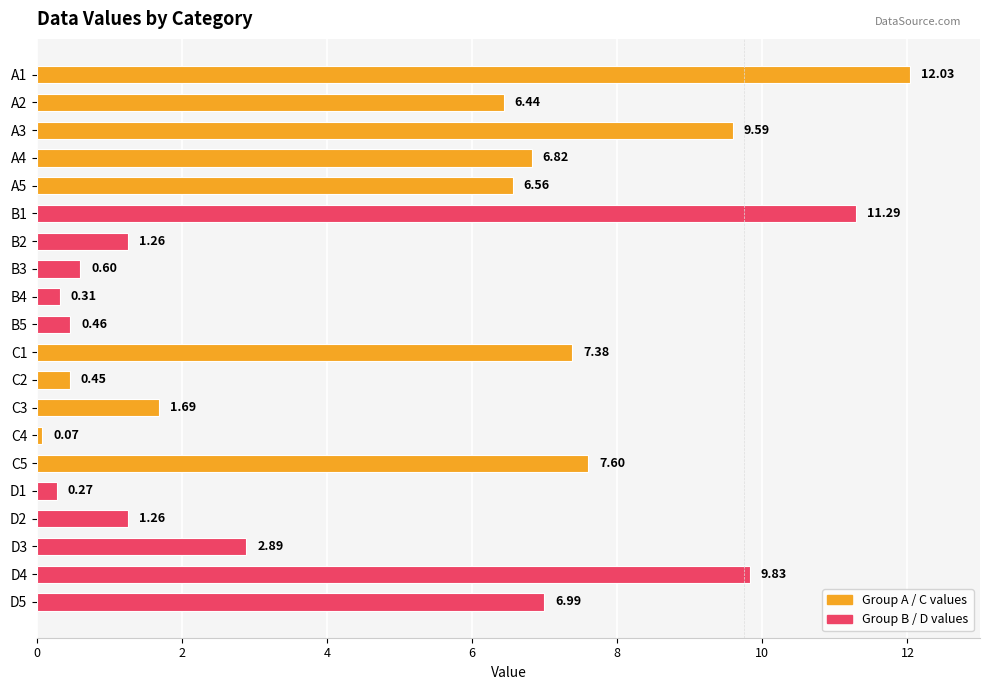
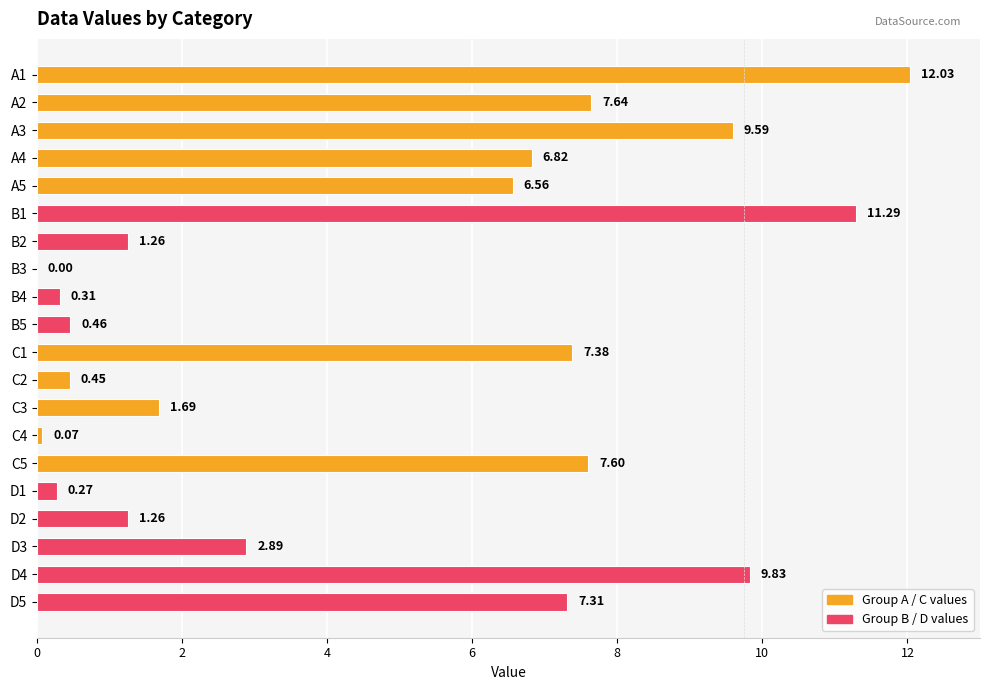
  {
    "A1": 12.03,
-   "A2": 6.44,
+   "A2": 7.64,
    "A3": 9.59,
    "A4": 6.82,
    "A5": 6.56,
    "B1": 11.29,
    "B2": 1.26,
-   "B3": 0.60,
+   "B3": 0.00,
    "B4": 0.31,
    "B5": 0.46,
    "C1": 7.38,
    "C2": 0.45,
    "C3": 1.69,
    "C4": 0.07,
    "C5": 7.60,
    "D1": 0.27,
    "D2": 1.26,
    "D3": 2.89,
    "D4": 9.83,
-   "D5": 6.99
+   "D5": 7.31
  }
